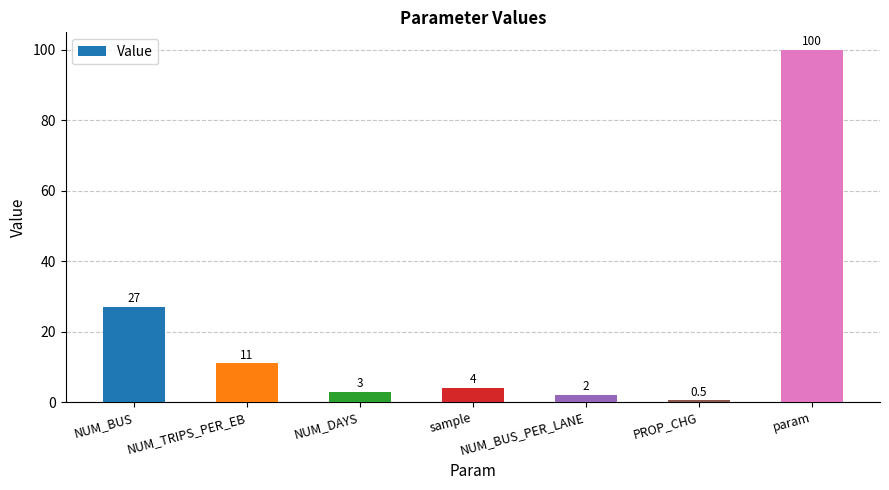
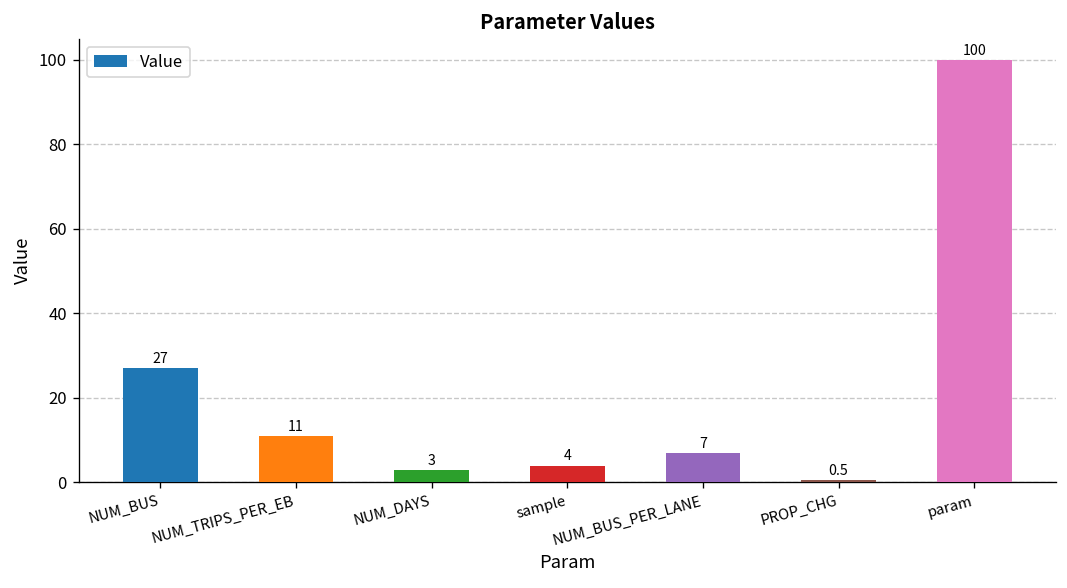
  {
    "NUM_BUS": 27,
    "NUM_TRIPS_PER_EB": 11,
    "NUM_DAYS": 3,
    "sample": 4,
-   "NUM_BUS_PER_LANE": 2,
+   "NUM_BUS_PER_LANE": 7,
    "PROP_CHG": 0.5,
    "param": 100
  }
